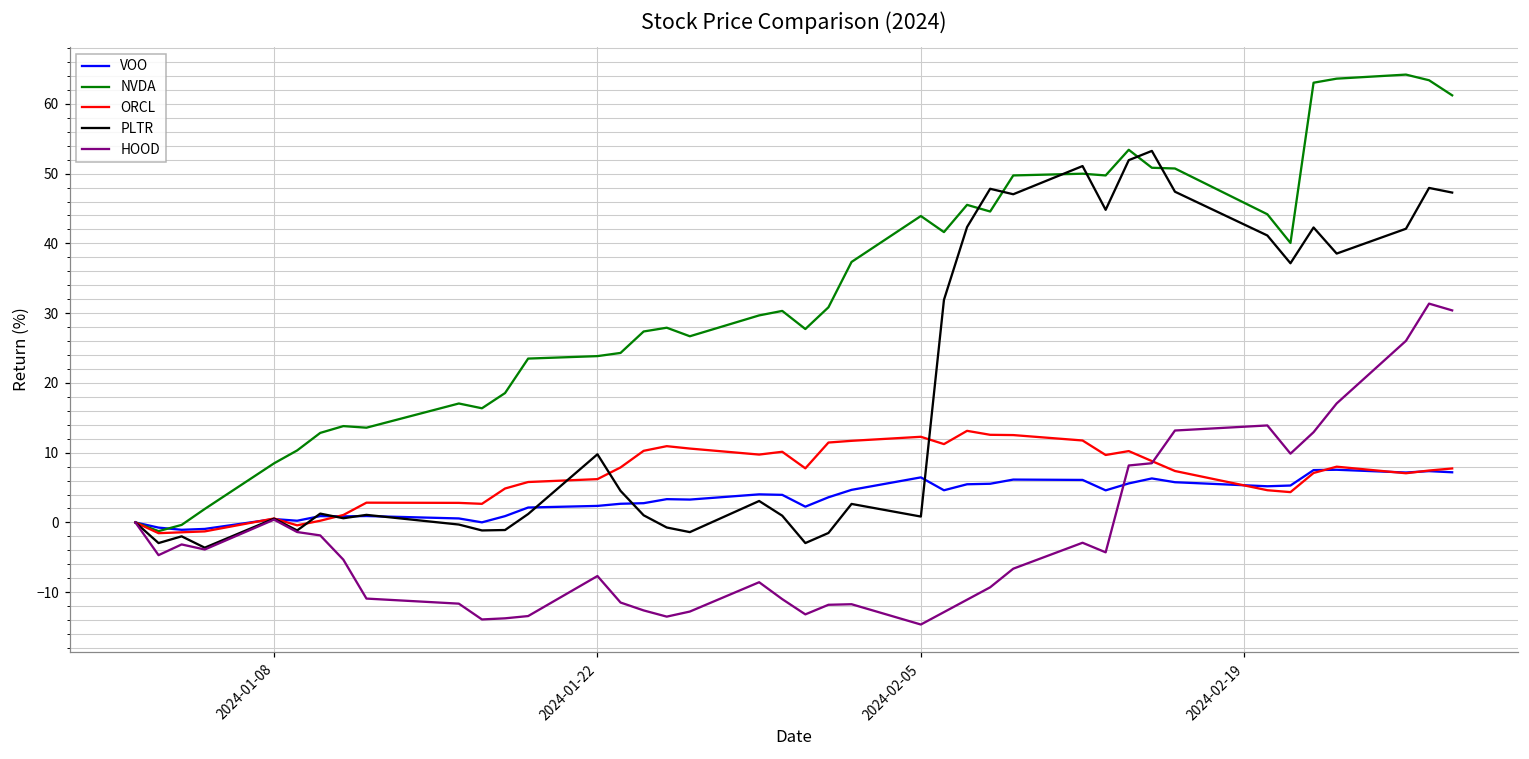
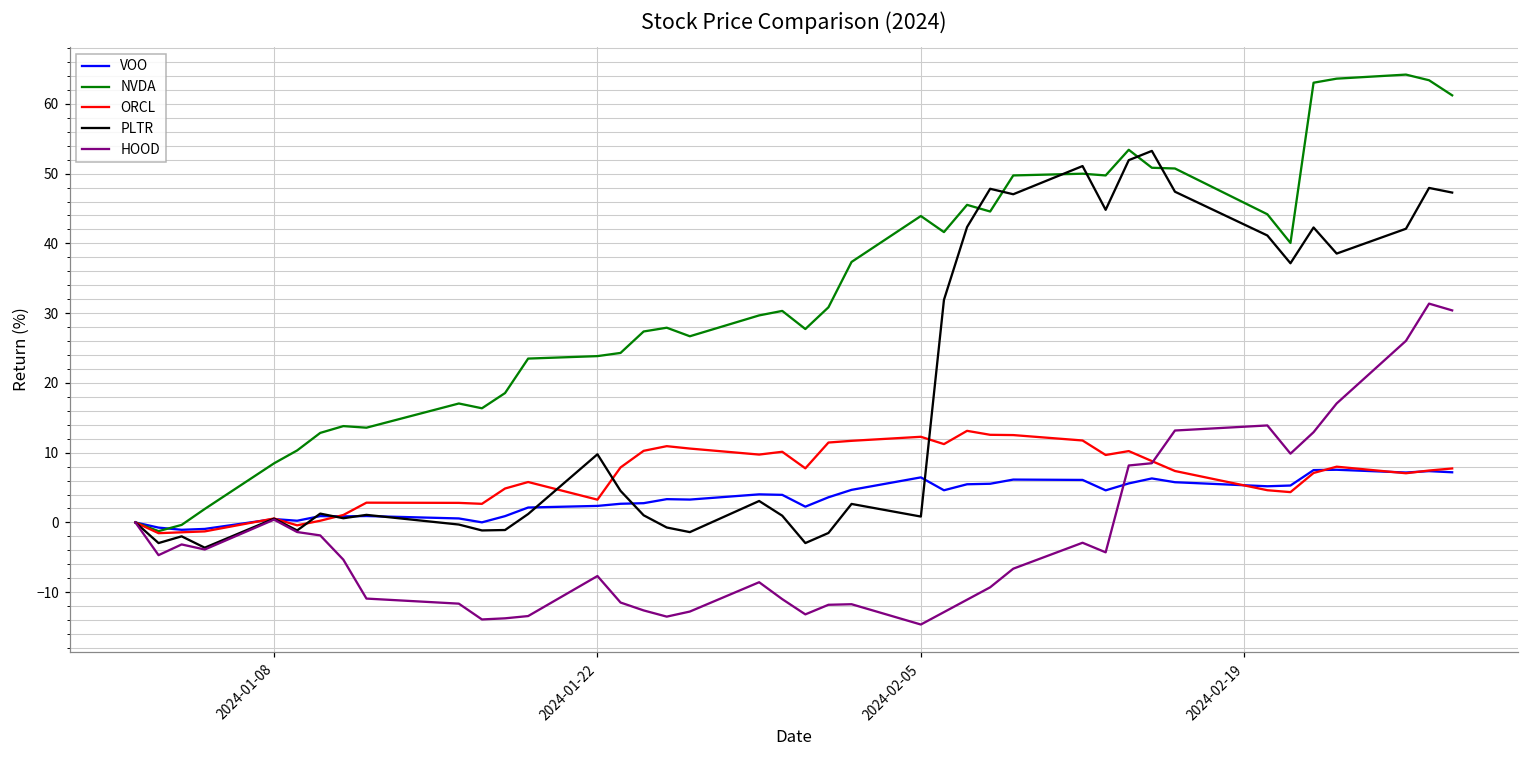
  {
    "VOO": {
      "2024-01-22": 2,
      "2024-02-05": 6
    },
    "NVDA": {
      "2024-01-08": 8,
      "2024-01-22": 24,
      "2024-02-05": 44
    },
    "ORCL": {
-     "2024-01-22": 6,
+     "2024-01-22": 3,
      "2024-02-05": 12
    },
    "PLTR": {
      "2024-01-22": 10,
      "2024-02-05": 1
    },
    "HOOD": {
      "2024-01-22": -8,
      "2024-02-05": -15
    }
  }
